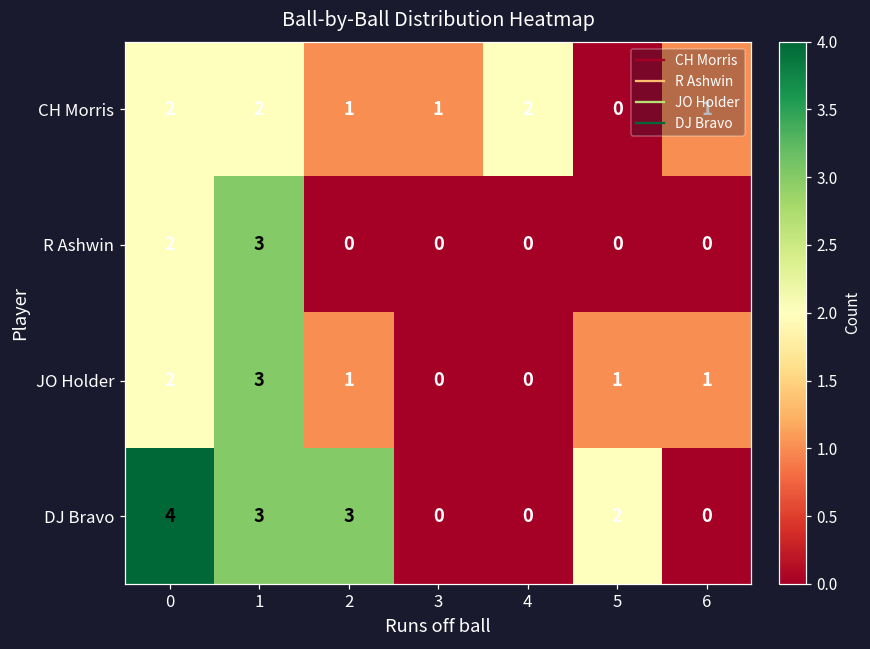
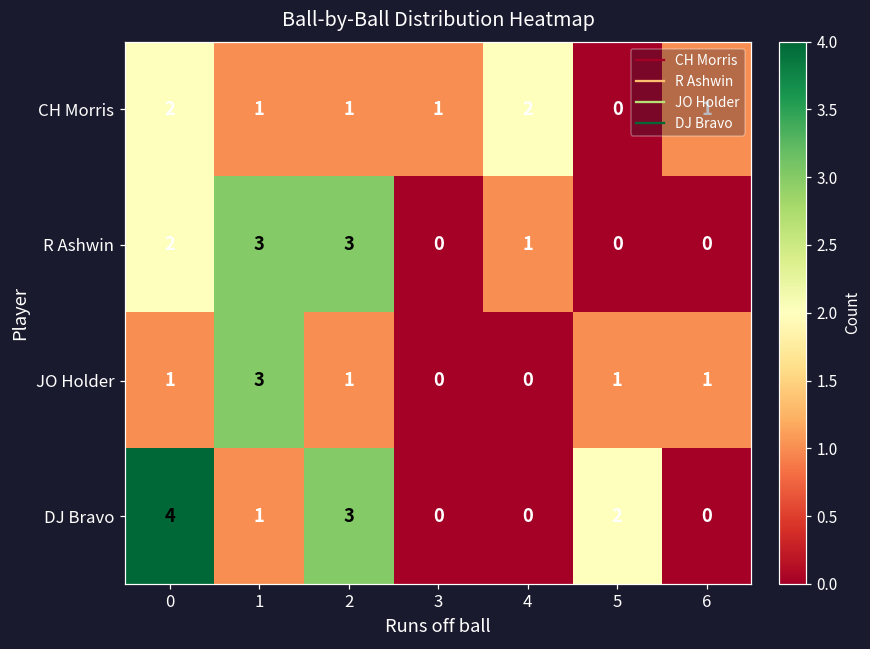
  {
    "CH Morris": {
      "0": 2,
-     "1": 2,
+     "1": 1,
      "2": 1,
      "3": 1,
      "4": 2,
      "5": 0
    },
    "R Ashwin": {
      "0": 2,
      "1": 3,
-     "2": 0,
+     "2": 3,
      "3": 0,
-     "4": 0,
+     "4": 1,
      "5": 0,
      "6": 0
    },
    "JO Holder": {
-     "0": 2,
+     "0": 1,
      "1": 3,
      "2": 1,
      "3": 0,
      "4": 0,
      "5": 1,
      "6": 1
    },
    "DJ Bravo": {
      "0": 4,
-     "1": 3,
+     "1": 1,
      "2": 3,
      "3": 0,
      "4": 0,
      "5": 2,
      "6": 0
    }
  }
